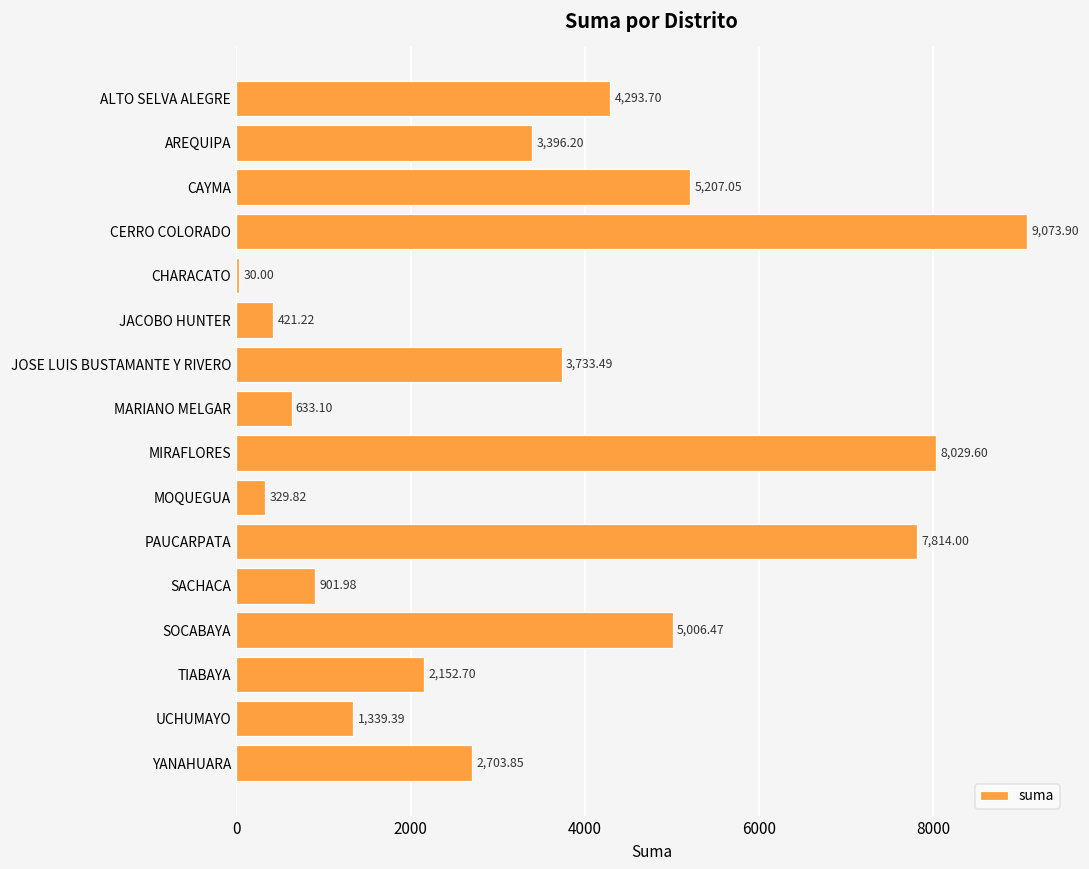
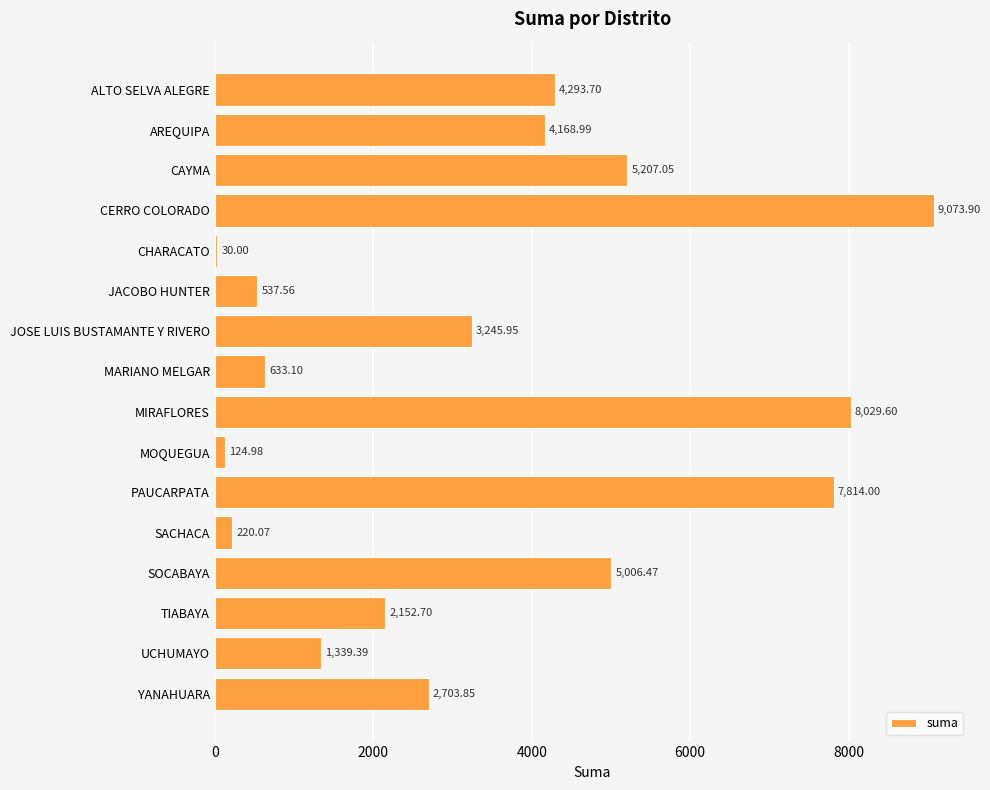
  {
    "ALTO SELVA ALEGRE": "4,293.70",
-   "AREQUIPA": "3,396.20",
+   "AREQUIPA": "4,168.99",
    "CAYMA": "5,207.05",
    "CERRO COLORADO": "9,073.90",
    "CHARACATO": "30.00",
-   "JACOBO HUNTER": "421.22",
-   "JOSE LUIS BUSTAMANTE Y RIVERO": "3,733.49",
+   "JACOBO HUNTER": "537.56",
+   "JOSE LUIS BUSTAMANTE Y RIVERO": "3,245.95",
    "MARIANO MELGAR": "633.10",
    "MIRAFLORES": "8,029.60",
-   "MOQUEGUA": "329.82",
+   "MOQUEGUA": "124.98",
    "PAUCARPATA": "7,814.00",
-   "SACHACA": "901.98",
+   "SACHACA": "220.07",
    "SOCABAYA": "5,006.47",
    "TIABAYA": "2,152.70",
    "UCHUMAYO": "1,339.39",
    "YANAHUARA": "2,703.85"
  }
